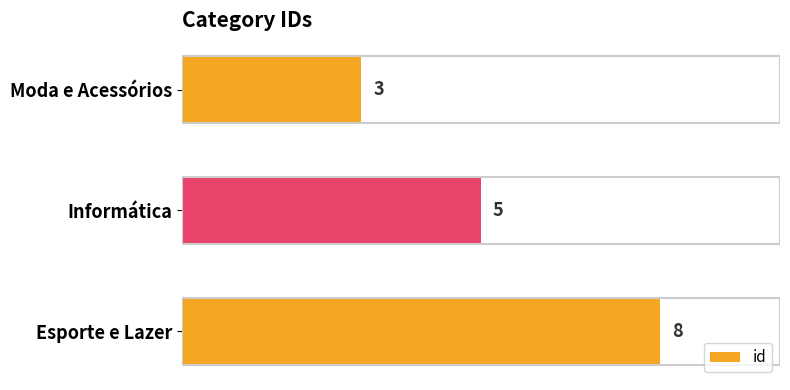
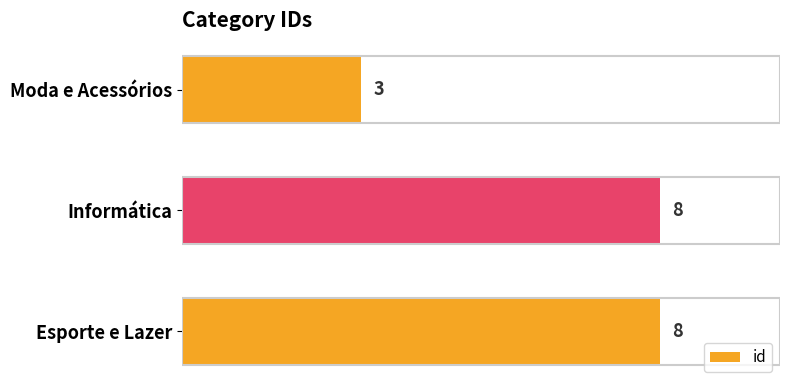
  {
    "Moda e Acessórios": 3,
-   "Informática": 5,
+   "Informática": 8,
    "Esporte e Lazer": 8
  }
